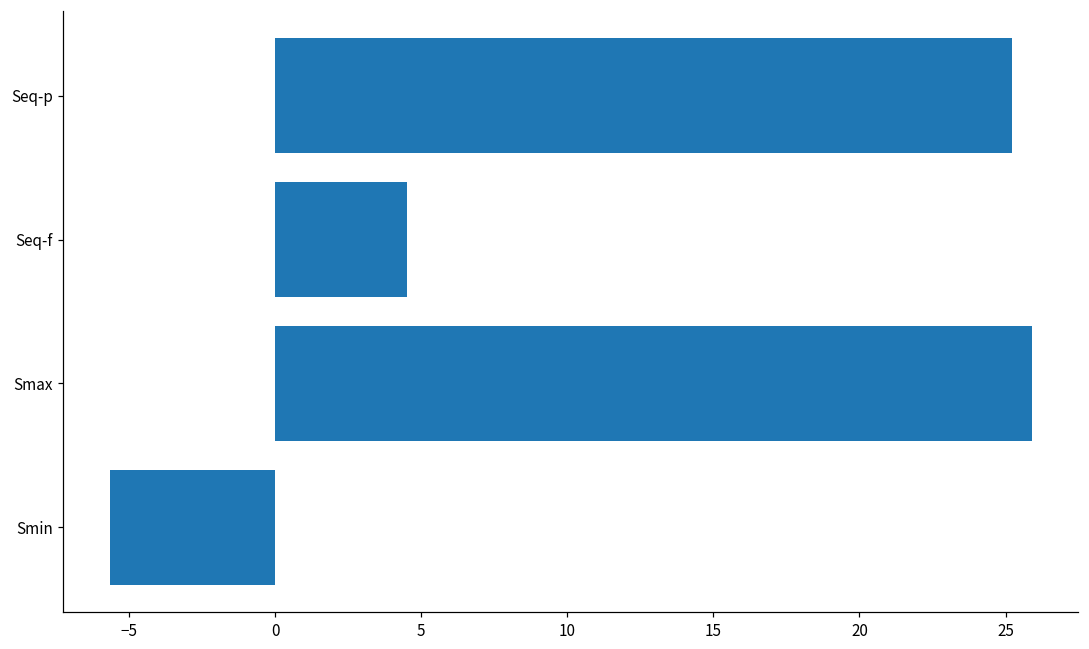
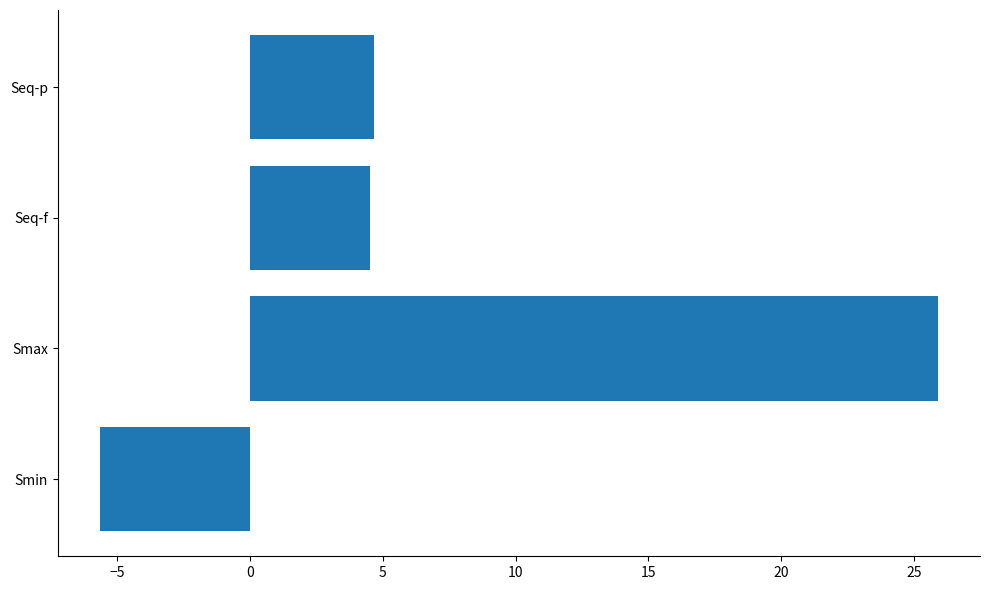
  {
-   "Seq-p": 25.2,
+   "Seq-p": 4.7,
    "Seq-f": 4.5,
    "Smax": 25.9,
    "Smin": -5.7
  }
